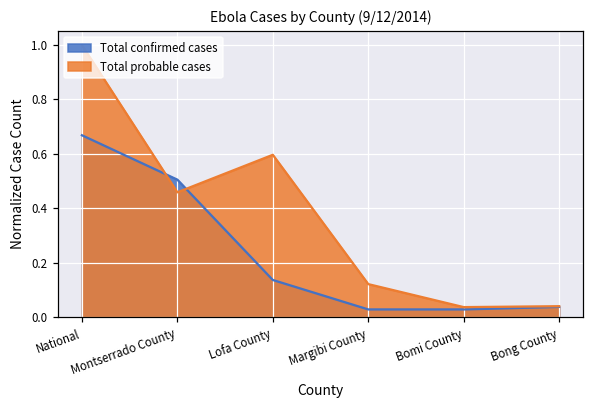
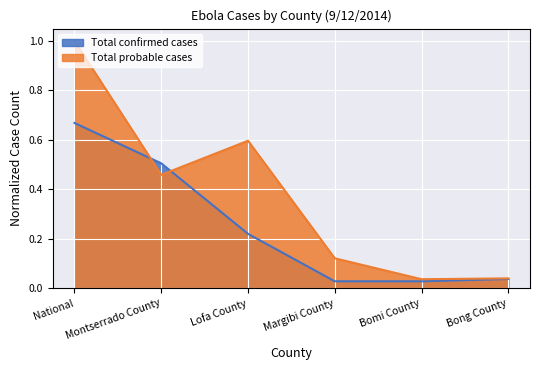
  {
    "Total confirmed cases": {
      "National": 0.67,
      "Montserrado County": 0.51,
-     "Lofa County": 0.14,
+     "Lofa County": 0.22,
      "Margibi County": 0.03
    },
    "Total probable cases": {
      "Montserrado County": 0.46,
      "Lofa County": 0.60,
      "Margibi County": 0.12
    }
  }
